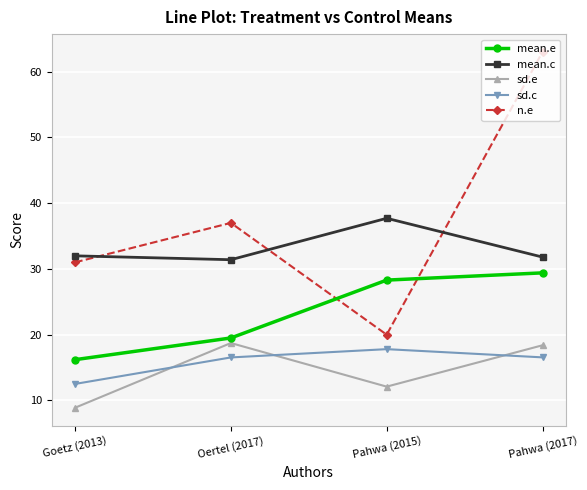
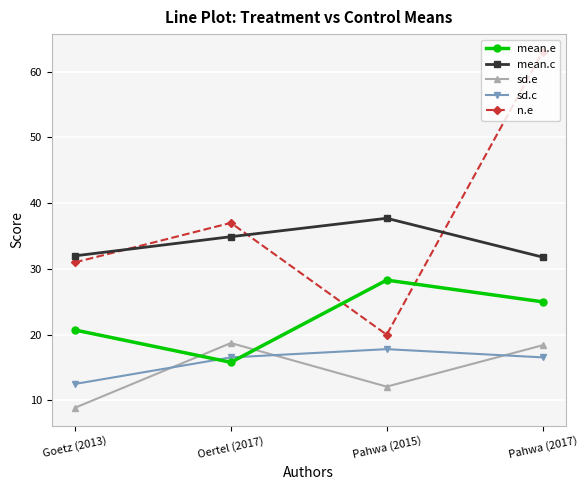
  {
    "mean.e": {
-     "Goetz (2013)": 16,
-     "Oertel (2017)": 20,
+     "Goetz (2013)": 21,
+     "Oertel (2017)": 16,
      "Pahwa (2015)": 28,
-     "Pahwa (2017)": 29
+     "Pahwa (2017)": 25
    },
    "mean.c": {
      "Goetz (2013)": 32,
-     "Oertel (2017)": 31,
+     "Oertel (2017)": 35,
      "Pahwa (2015)": 38,
      "Pahwa (2017)": 32
    },
    "n.e": {
      "Goetz (2013)": 31,
      "Oertel (2017)": 37,
      "Pahwa (2015)": 20
    }
  }
